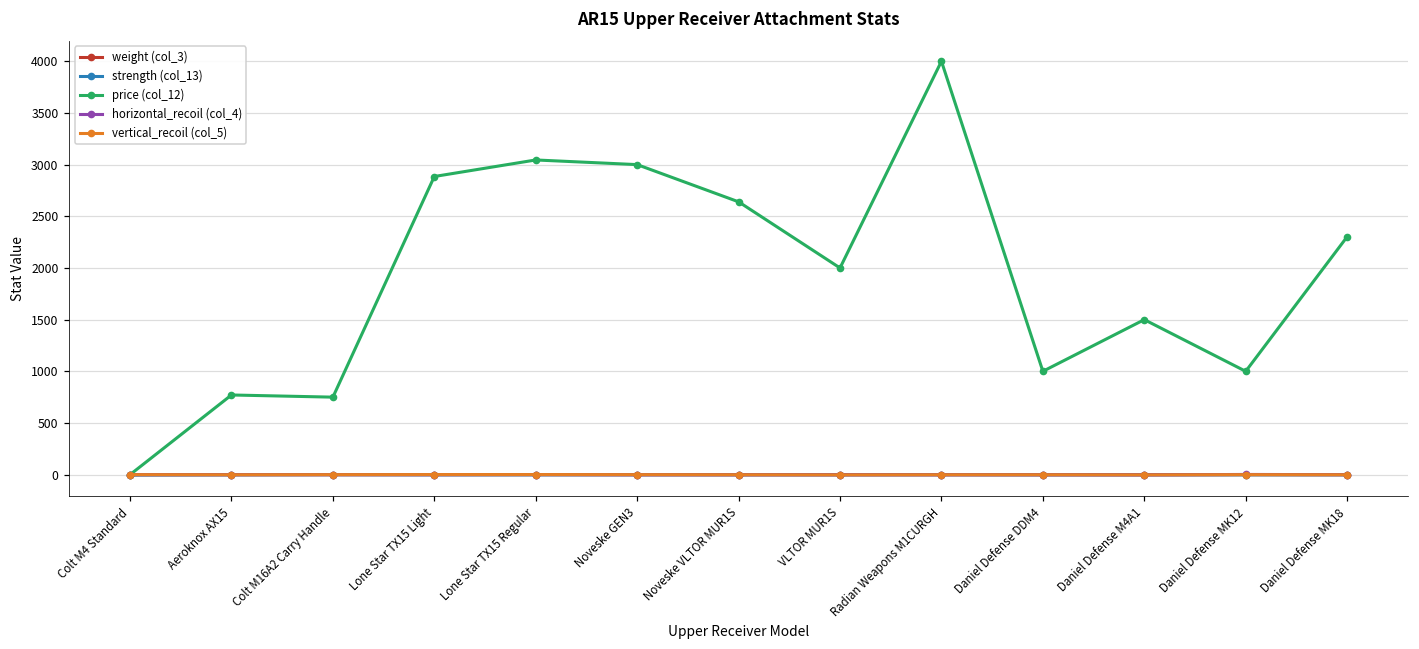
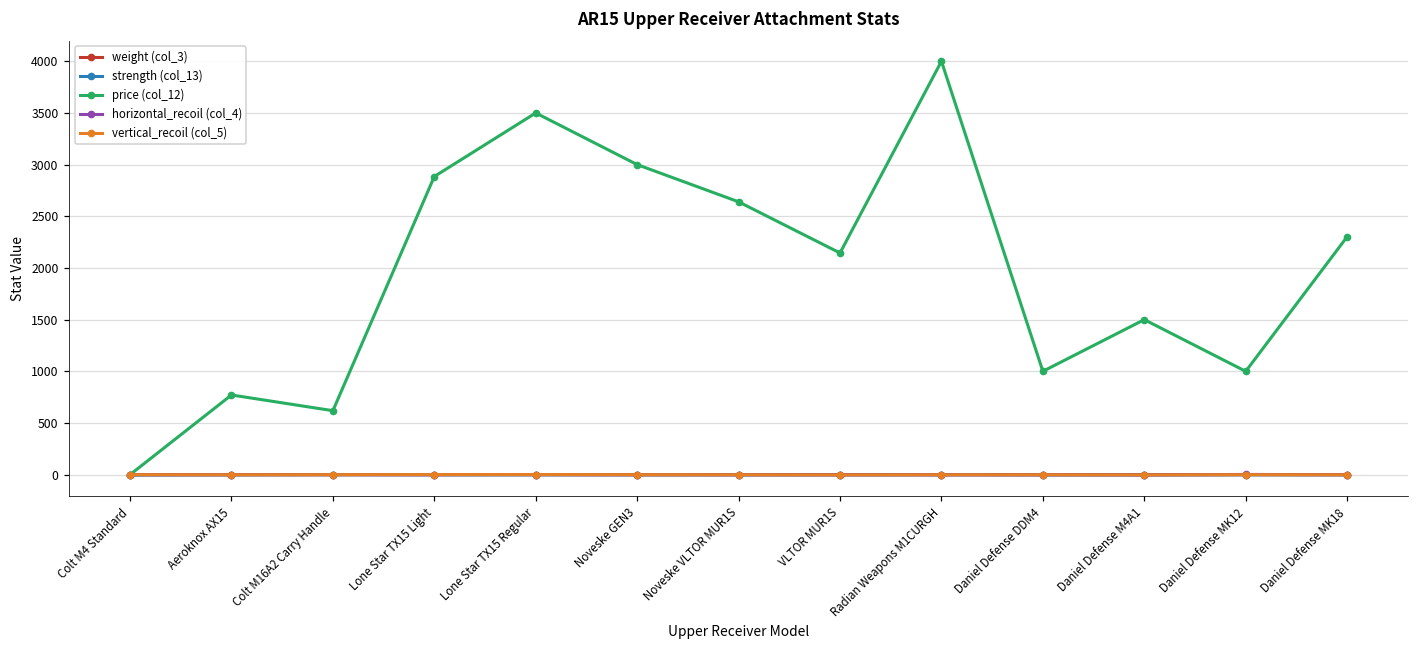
  {
    "price (col_12)": {
      "Aeroknox AX15": 800,
-     "Colt M16A2 Carry Handle": 800,
+     "Colt M16A2 Carry Handle": 600,
      "Lone Star TX15 Light": 2900,
-     "Lone Star TX15 Regular": 3000,
+     "Lone Star TX15 Regular": 3500,
      "Noveske GEN3": 3000,
      "Noveske VLTOR MUR1S": 2600,
-     "VLTOR MUR1S": 2000,
+     "VLTOR MUR1S": 2100,
      "Radian Weapons M1CURGH": 4000,
      "Daniel Defense DDM4": 1000,
      "Daniel Defense M4A1": 1500,
      "Daniel Defense MK12": 1000,
      "Daniel Defense MK18": 2300
    }
  }
